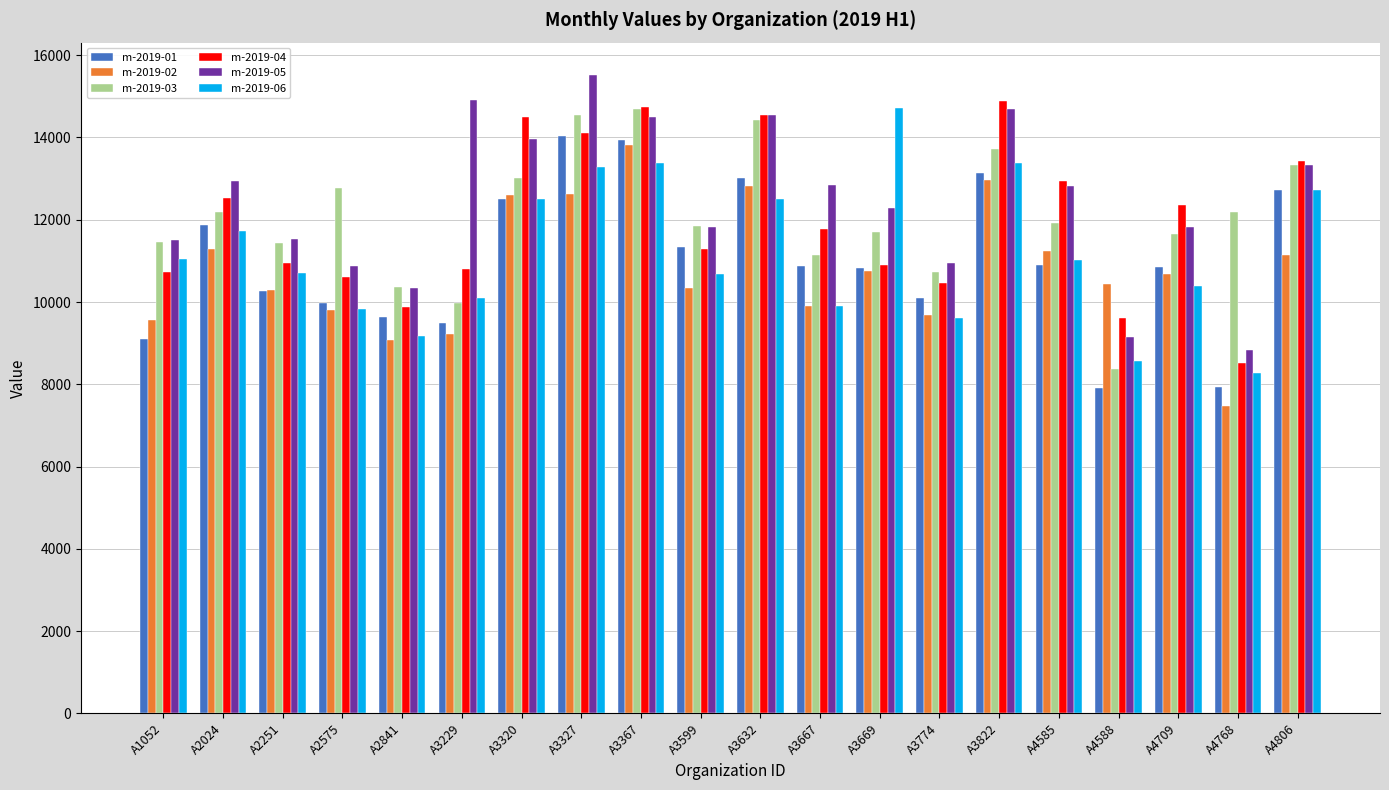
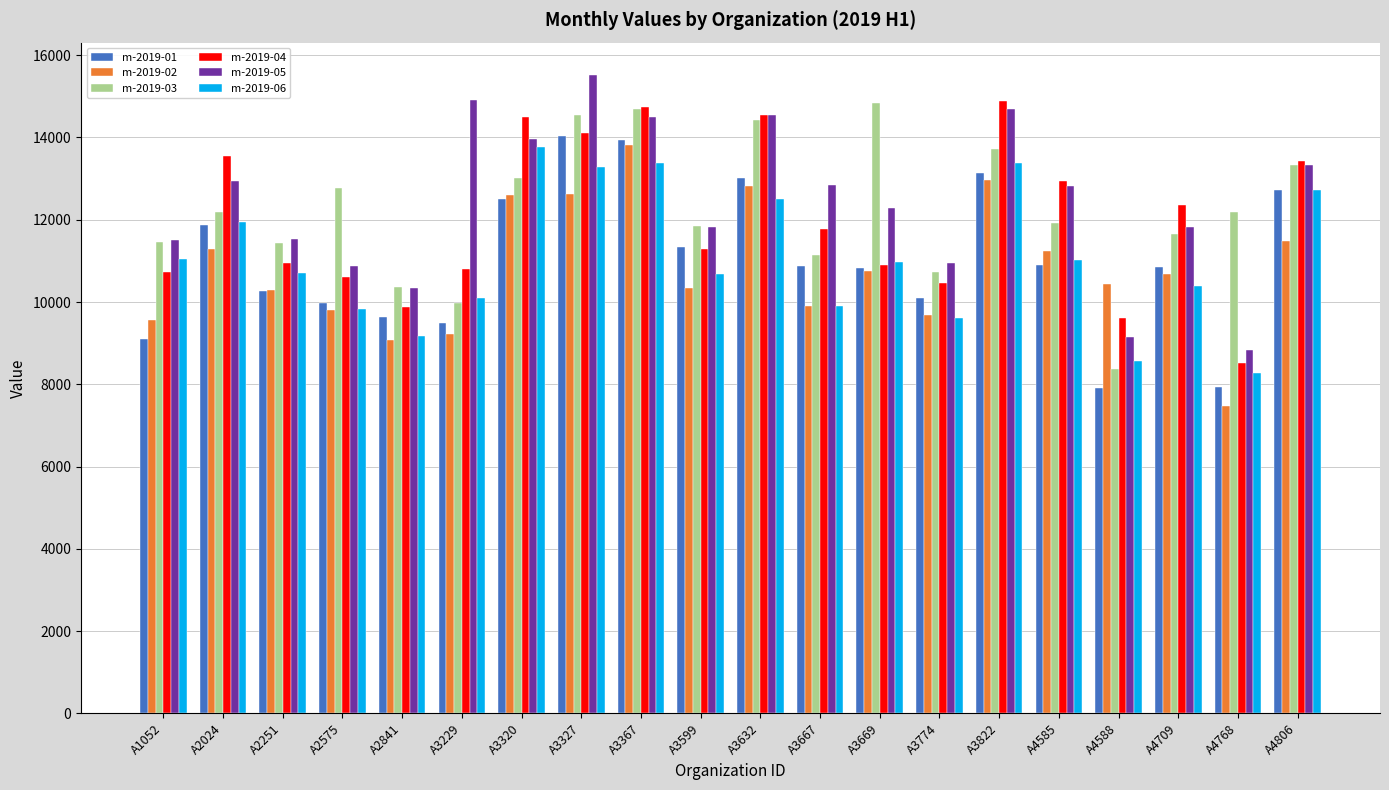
  {
    "m-2019-01": {
      "A1052": 9100,
      "A2024": 11900,
      "A2251": 10300,
      "A2575": 10000,
      "A2841": 9600,
      "A3229": 9500,
      "A3320": 12500,
      "A3327": 14000,
      "A3367": 13900,
      "A3599": 11300,
      "A3632": 13000,
      "A3667": 10900,
      "A3669": 10800,
      "A3774": 10100,
      "A3822": 13100,
      "A4585": 10900,
      "A4588": 7900,
      "A4709": 10800,
      "A4768": 7900,
      "A4806": 12700
    },
    "m-2019-02": {
      "A1052": 9600,
      "A2024": 11300,
      "A2251": 10300,
      "A2575": 9800,
      "A2841": 9100,
      "A3229": 9200,
      "A3320": 12600,
      "A3327": 12600,
      "A3367": 13800,
      "A3599": 10300,
      "A3632": 12800,
      "A3667": 9900,
      "A3669": 10700,
      "A3774": 9700,
      "A3822": 13000,
      "A4585": 11200,
      "A4588": 10400,
      "A4709": 10700,
      "A4768": 7500,
-     "A4806": 11100
+     "A4806": 11500
    },
    "m-2019-03": {
      "A1052": 11400,
      "A2024": 12200,
      "A2251": 11400,
      "A2575": 12800,
      "A2841": 10400,
      "A3229": 10000,
      "A3320": 13000,
      "A3327": 14500,
      "A3367": 14700,
      "A3599": 11800,
      "A3632": 14400,
      "A3667": 11100,
-     "A3669": 11700,
+     "A3669": 14800,
      "A3774": 10700,
      "A3822": 13700,
      "A4585": 11900,
      "A4588": 8400,
      "A4709": 11700,
      "A4768": 12200,
      "A4806": 13300
    },
    "m-2019-04": {
      "A1052": 10700,
-     "A2024": 12500,
+     "A2024": 13500,
      "A2251": 11000,
      "A2575": 10600,
      "A2841": 9900,
      "A3229": 10800,
      "A3320": 14500,
      "A3327": 14100,
      "A3367": 14800,
      "A3599": 11300,
      "A3632": 14500,
      "A3667": 11800,
      "A3669": 10900,
      "A3774": 10500,
      "A3822": 14900,
      "A4585": 13000,
      "A4588": 9600,
      "A4709": 12400,
      "A4768": 8500,
      "A4806": 13400
    },
    "m-2019-05": {
      "A1052": 11500,
      "A2024": 12900,
      "A2251": 11500,
      "A2575": 10900,
      "A2841": 10300,
      "A3229": 14900,
      "A3320": 14000,
      "A3327": 15500,
      "A3367": 14500,
      "A3599": 11800,
      "A3632": 14500,
      "A3667": 12900,
      "A3669": 12300,
      "A3774": 10900,
      "A3822": 14700,
      "A4585": 12800,
      "A4588": 9100,
      "A4709": 11800,
      "A4768": 8800,
      "A4806": 13300
    },
    "m-2019-06": {
      "A1052": 11000,
-     "A2024": 11700,
+     "A2024": 12000,
      "A2251": 10700,
      "A2575": 9800,
      "A2841": 9200,
      "A3229": 10100,
-     "A3320": 12500,
+     "A3320": 13800,
      "A3327": 13300,
      "A3367": 13400,
      "A3599": 10700,
      "A3632": 12500,
      "A3667": 9900,
-     "A3669": 14700,
+     "A3669": 11000,
      "A3774": 9600,
      "A3822": 13400,
      "A4585": 11000,
      "A4588": 8600,
      "A4709": 10400,
      "A4768": 8300,
      "A4806": 12700
    }
  }
